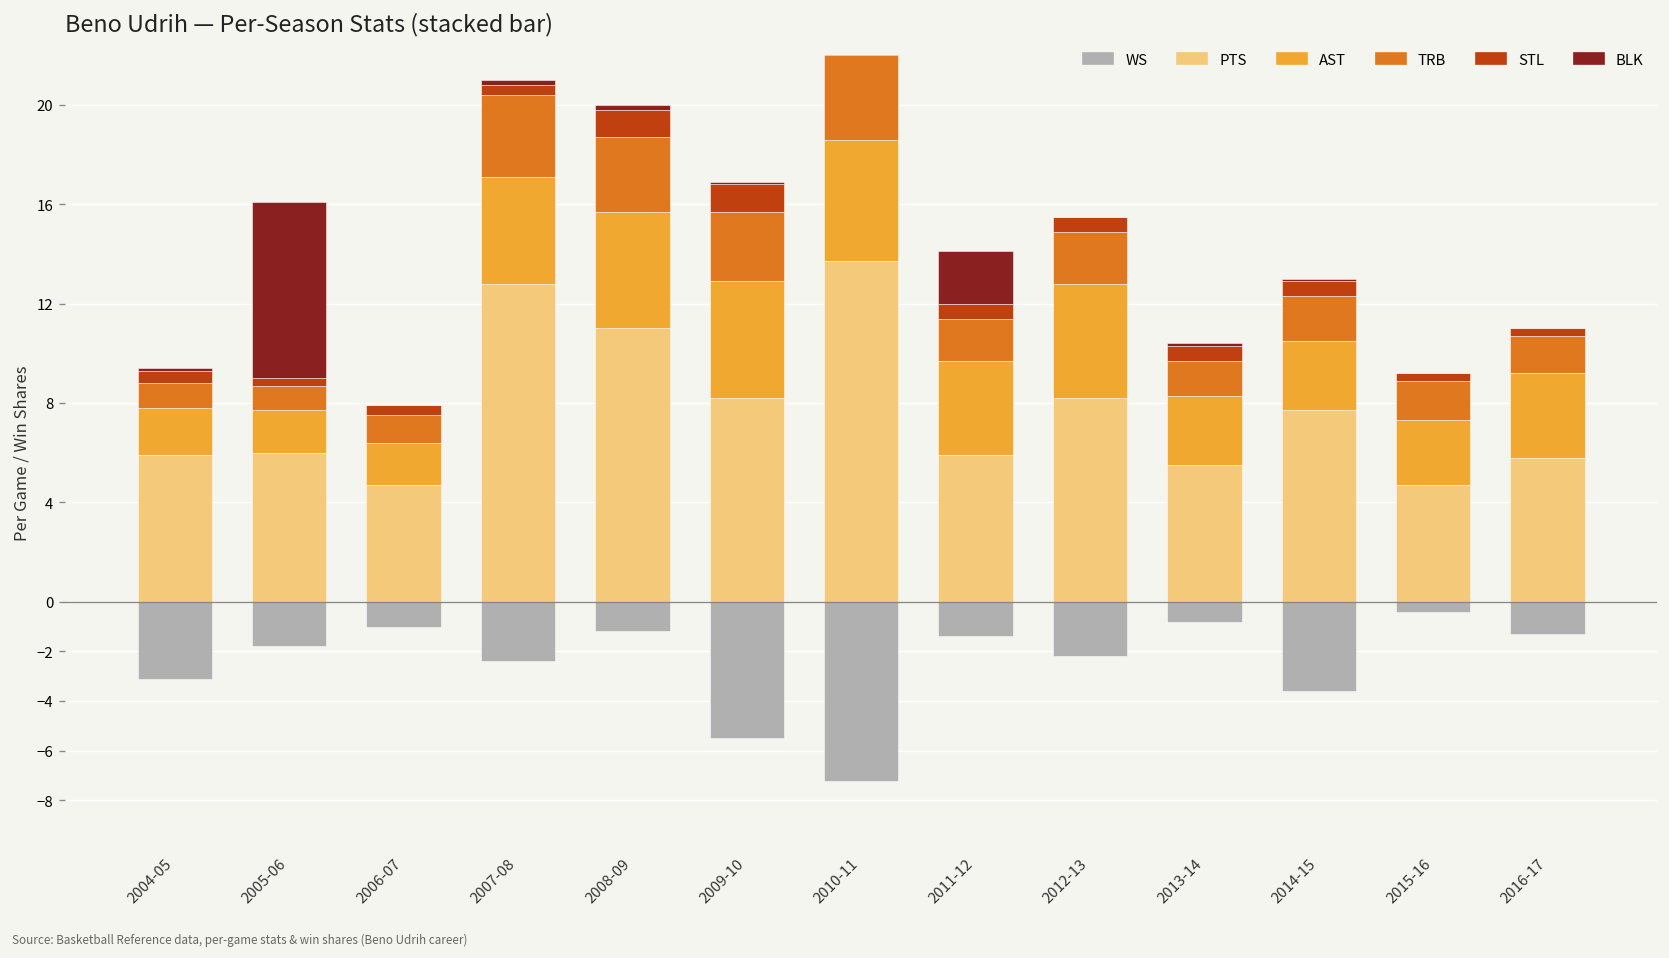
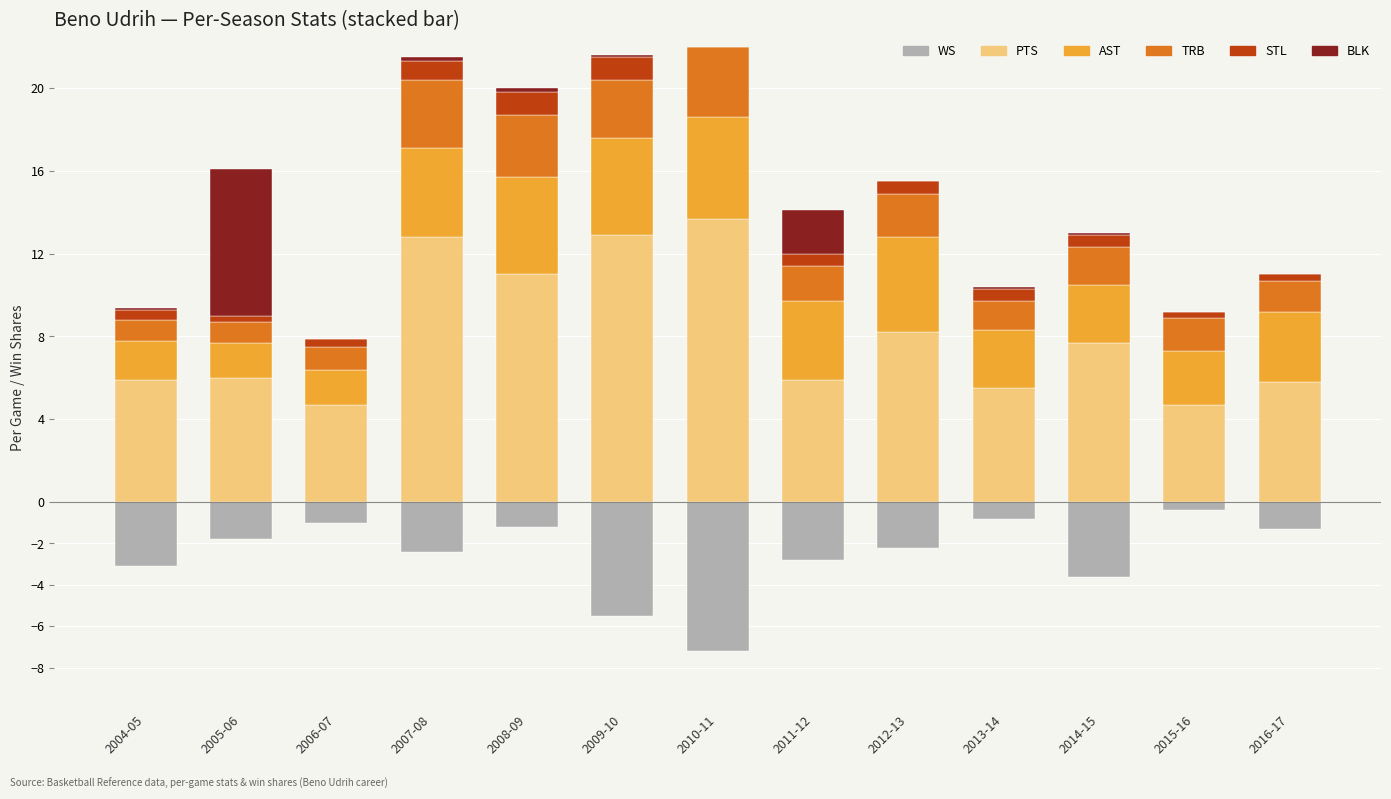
  {
    "WS": {
      "2004-05": -3.1,
      "2005-06": -1.8,
      "2006-07": -1.0,
      "2007-08": -2.4,
      "2008-09": -1.2,
      "2009-10": -5.5,
      "2010-11": -7.2,
-     "2011-12": -1.4,
+     "2011-12": -2.8,
      "2012-13": -2.2,
      "2013-14": -0.8,
      "2014-15": -3.6,
      "2015-16": -0.4,
      "2016-17": -1.3
    },
    "PTS": {
      "2004-05": 5.9,
      "2005-06": 6.0,
      "2006-07": 4.7,
      "2007-08": 12.8,
      "2008-09": 11.0,
-     "2009-10": 8.2,
+     "2009-10": 12.9,
      "2010-11": 13.7,
      "2011-12": 5.9,
      "2012-13": 8.2,
      "2013-14": 5.5,
      "2014-15": 7.7,
      "2015-16": 4.7,
      "2016-17": 5.8
    },
    "STL": {
      "2004-05": 0.5,
      "2005-06": 0.3,
      "2006-07": 0.4,
-     "2007-08": 0.4,
+     "2007-08": 0.9,
      "2008-09": 1.1,
      "2009-10": 1.1,
      "2011-12": 0.6,
      "2012-13": 0.6,
      "2013-14": 0.6,
      "2014-15": 0.6,
      "2015-16": 0.3,
      "2016-17": 0.3
    },
    "BLK": {
      "2005-06": 7.1,
      "2006-07": 0.0,
      "2007-08": 0.2,
      "2008-09": 0.2,
      "2011-12": 2.1,
      "2012-13": 0.0,
      "2015-16": 0.0,
      "2016-17": 0.0
    }
  }
